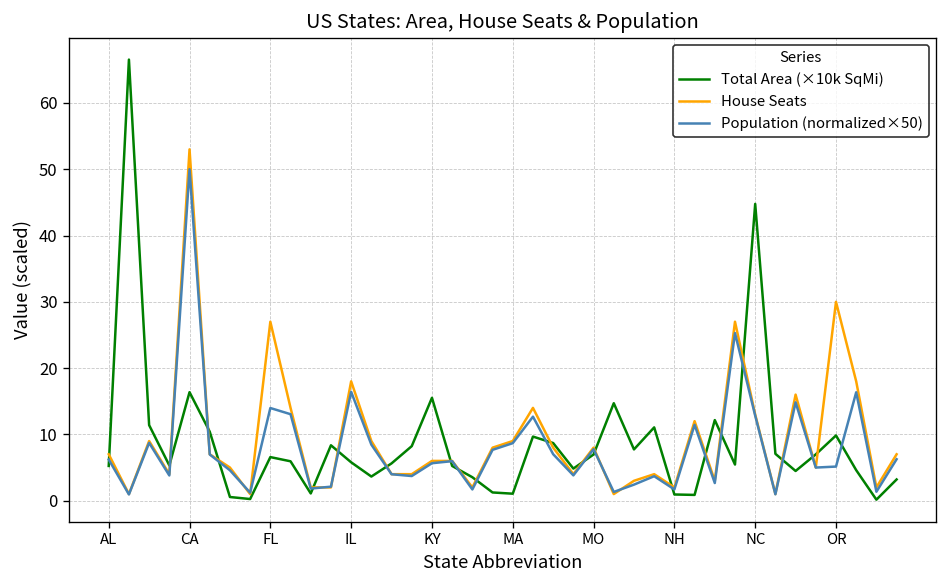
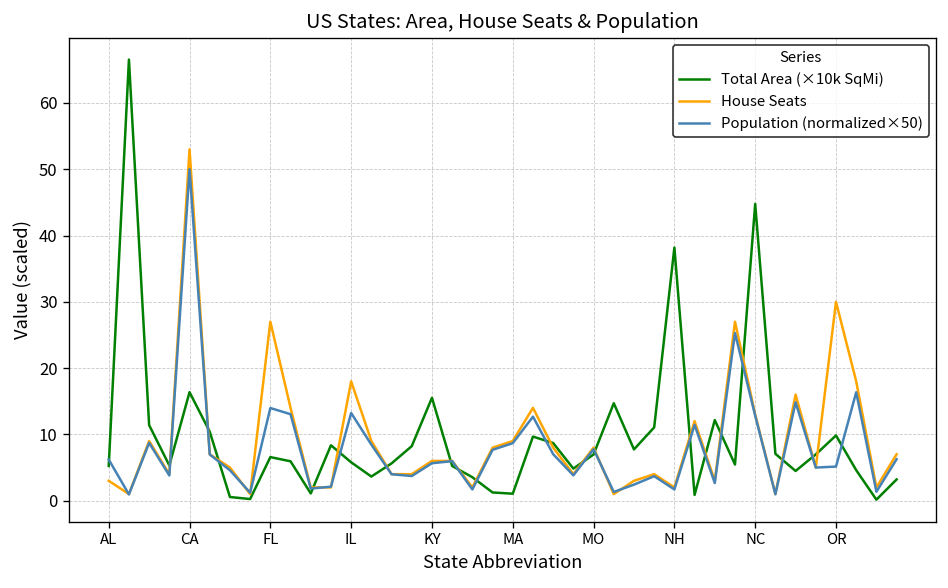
  {
    "Total Area (×10k SqMi)": {
      "AL": 5,
      "CA": 16,
      "FL": 7,
      "IL": 6,
      "KY": 16,
      "MA": 1,
      "MO": 7,
-     "NH": 1,
+     "NH": 38,
      "NC": 45,
      "OR": 10
    },
    "House Seats": {
-     "AL": 7,
+     "AL": 3,
      "CA": 53,
      "FL": 27,
      "IL": 18,
      "OR": 30
    },
    "Population (normalized×50)": {
      "AL": 6,
      "CA": 50,
      "FL": 14,
-     "IL": 16,
+     "IL": 13,
      "OR": 5
    }
  }
